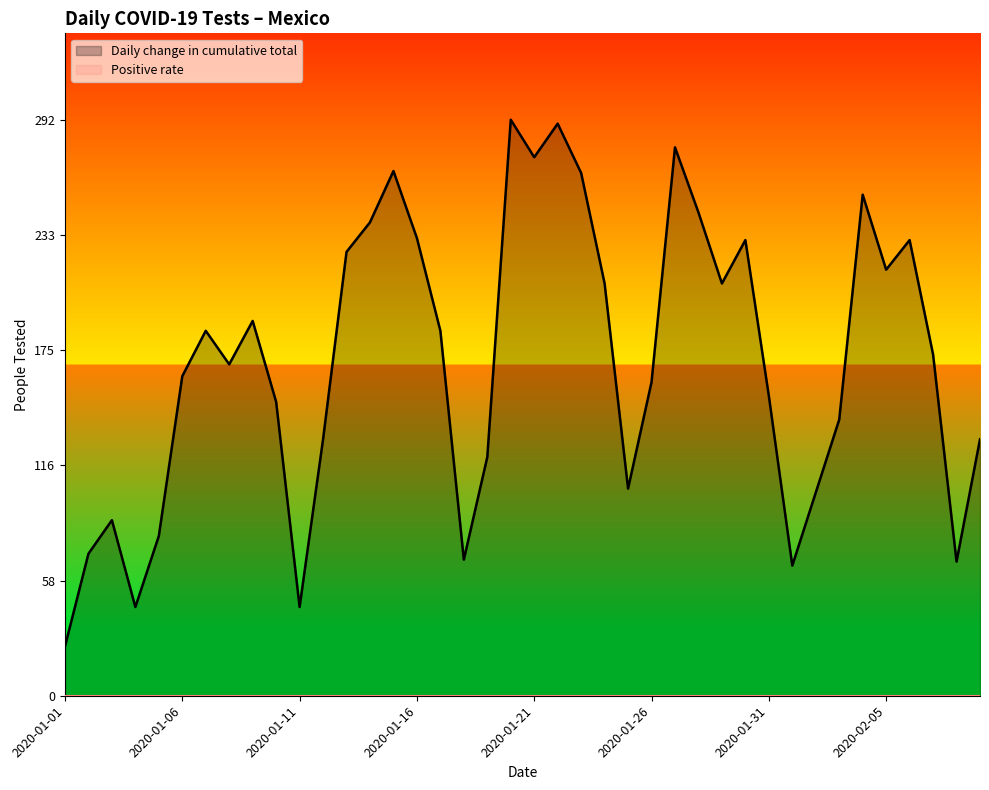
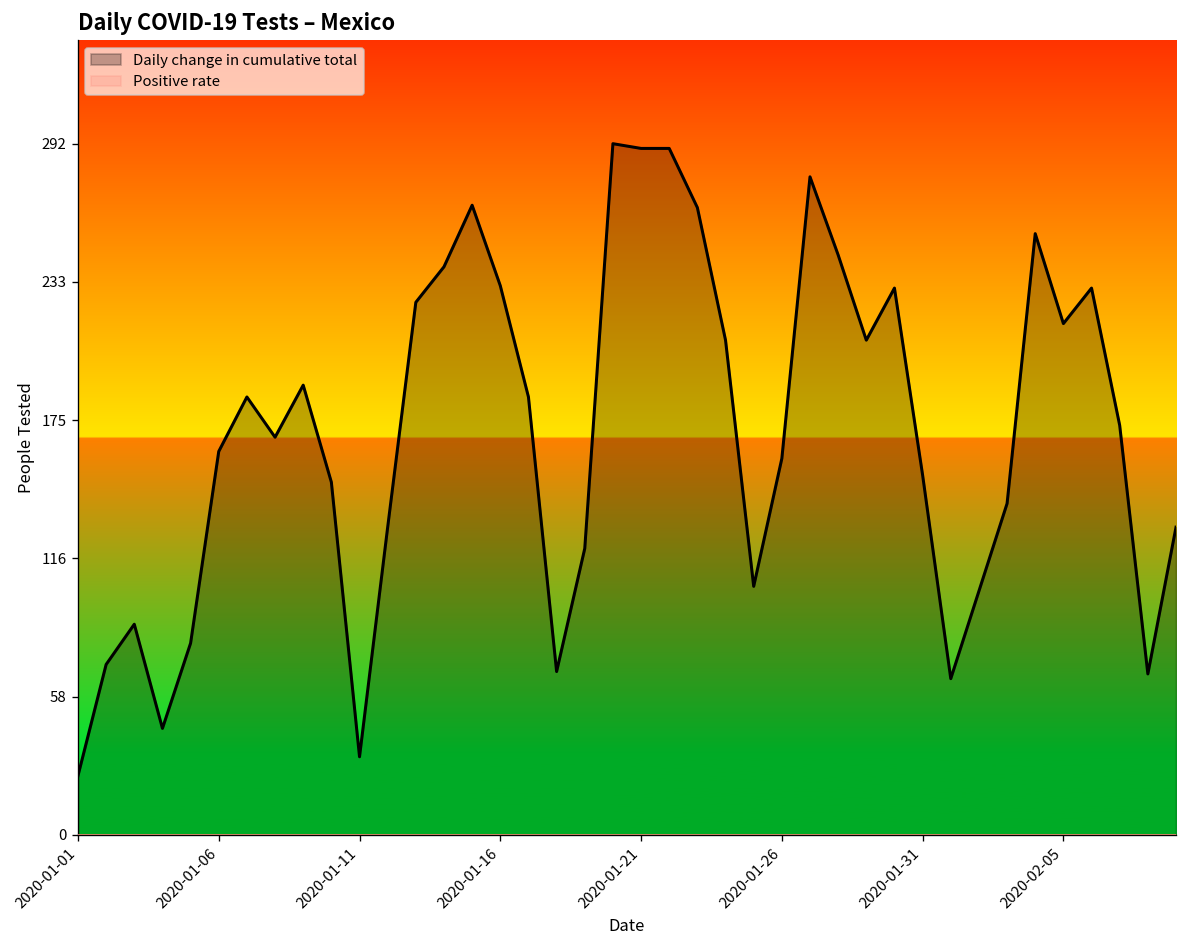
  {
    "Daily change in cumulative total": {
      "2020-01-01": 25,
      "2020-01-06": 162,
-     "2020-01-11": 45,
+     "2020-01-11": 33,
      "2020-01-16": 232,
-     "2020-01-21": 273,
+     "2020-01-21": 290,
      "2020-01-26": 159,
      "2020-01-31": 152,
      "2020-02-05": 216
    },
    "Positive rate": {
      "2020-01-01": 0,
      "2020-01-06": 0,
      "2020-01-11": 0,
      "2020-01-16": 0,
      "2020-01-21": 0,
      "2020-01-26": 0,
      "2020-01-31": 0,
      "2020-02-05": 0
    }
  }
